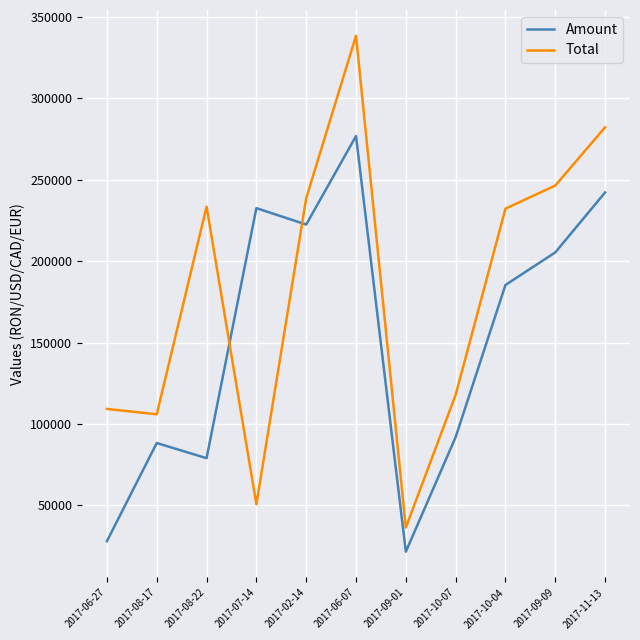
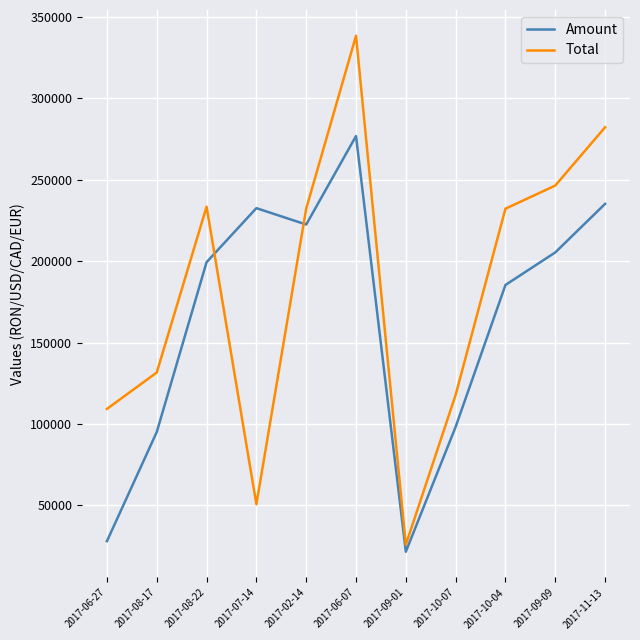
  {
    "Amount": {
      "2017-06-27": 28000,
-     "2017-08-17": 88000,
-     "2017-08-22": 79000,
+     "2017-08-17": 95000,
+     "2017-08-22": 199000,
      "2017-07-14": 233000,
      "2017-02-14": 222000,
      "2017-06-07": 277000,
      "2017-09-01": 22000,
-     "2017-10-07": 92000,
+     "2017-10-07": 98000,
      "2017-10-04": 185000,
      "2017-09-09": 205000,
-     "2017-11-13": 242000
+     "2017-11-13": 235000
    },
    "Total": {
      "2017-06-27": 109000,
-     "2017-08-17": 106000,
+     "2017-08-17": 132000,
      "2017-08-22": 233000,
      "2017-07-14": 51000,
-     "2017-02-14": 239000,
+     "2017-02-14": 232000,
      "2017-06-07": 338000,
-     "2017-09-01": 36000,
+     "2017-09-01": 26000,
      "2017-10-07": 118000,
      "2017-10-04": 232000,
      "2017-09-09": 246000,
      "2017-11-13": 282000
    }
  }
